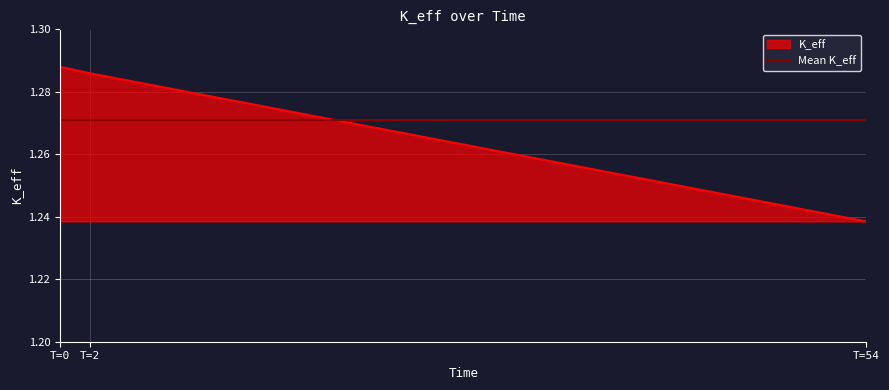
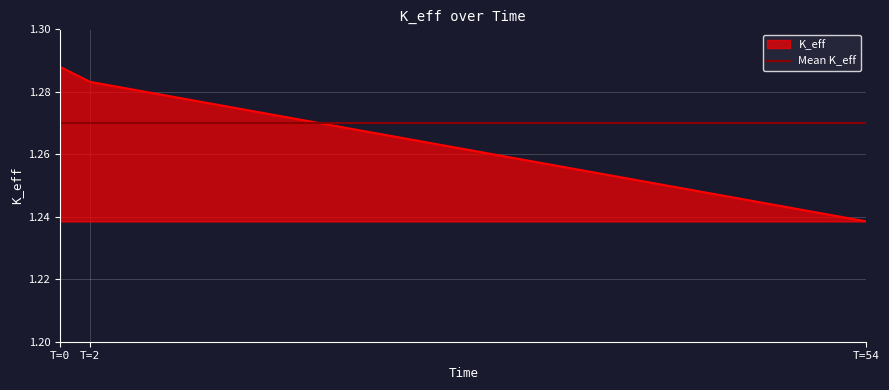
  {
    "T=0": 1.288,
-   "T=2": 1.286,
+   "T=2": 1.283,
    "T=54": 1.239
  }
